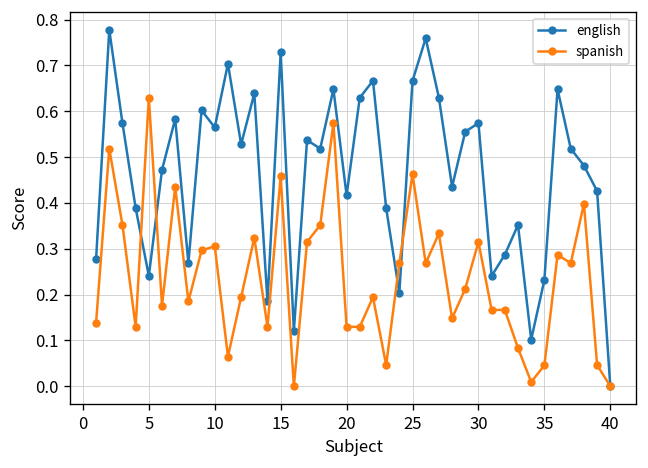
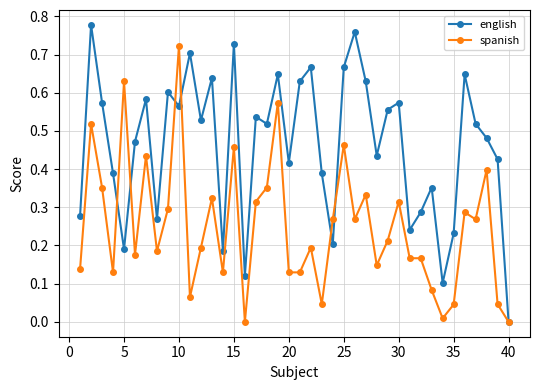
  {
    "english": {
-     "5": 0.24,
+     "5": 0.19,
      "10": 0.56,
      "15": 0.73,
      "20": 0.42,
      "25": 0.67,
      "30": 0.57,
      "35": 0.23
    },
    "spanish": {
      "5": 0.63,
-     "10": 0.31,
+     "10": 0.72,
      "15": 0.46,
      "20": 0.13,
      "25": 0.46,
      "30": 0.31,
      "35": 0.05
    }
  }
